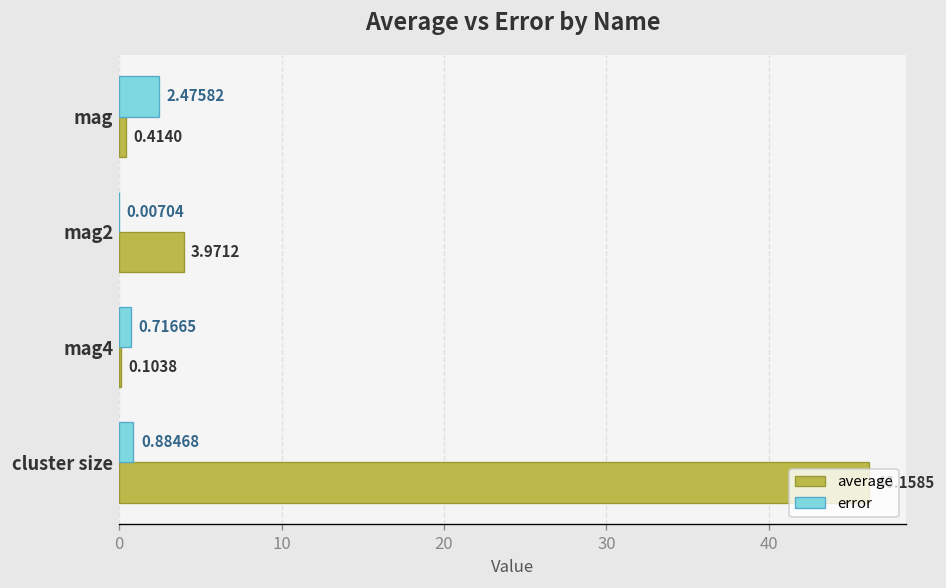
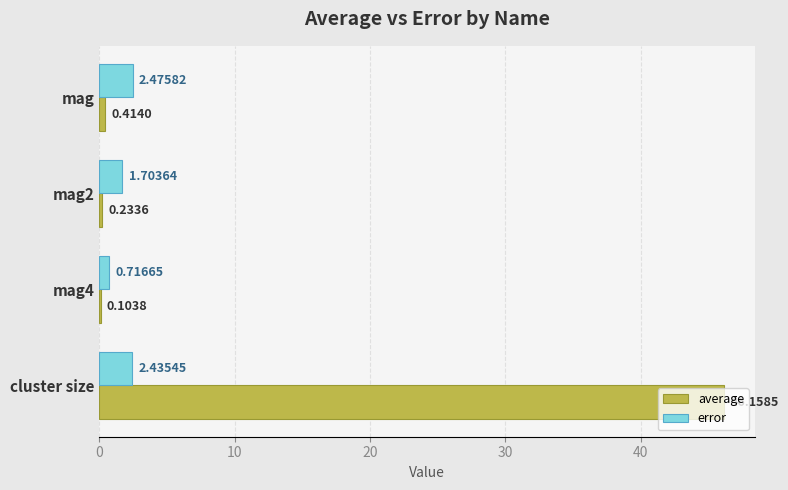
  {
    "average": {
      "mag": 0.4140,
-     "mag2": 3.9712,
+     "mag2": 0.2336,
      "mag4": 0.1038
    },
    "error": {
      "mag": 2.47582,
-     "mag2": 0.00704,
+     "mag2": 1.70364,
      "mag4": 0.71665,
-     "cluster size": 0.88468
+     "cluster size": 2.43545
    }
  }
